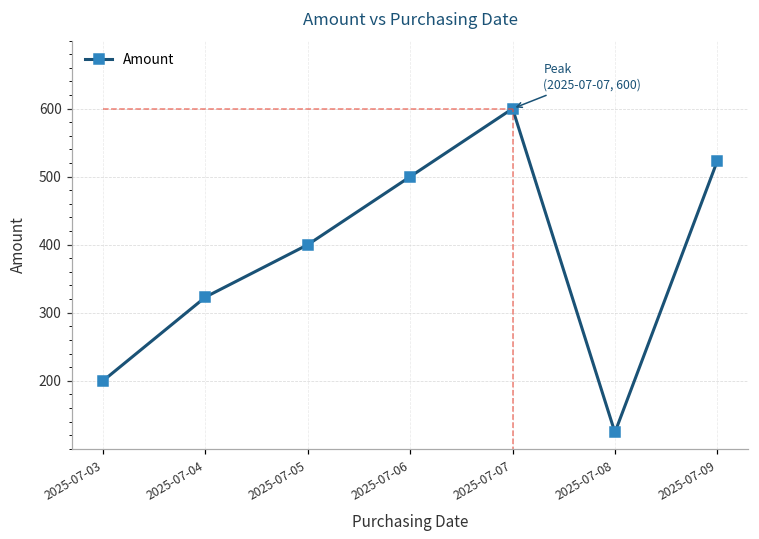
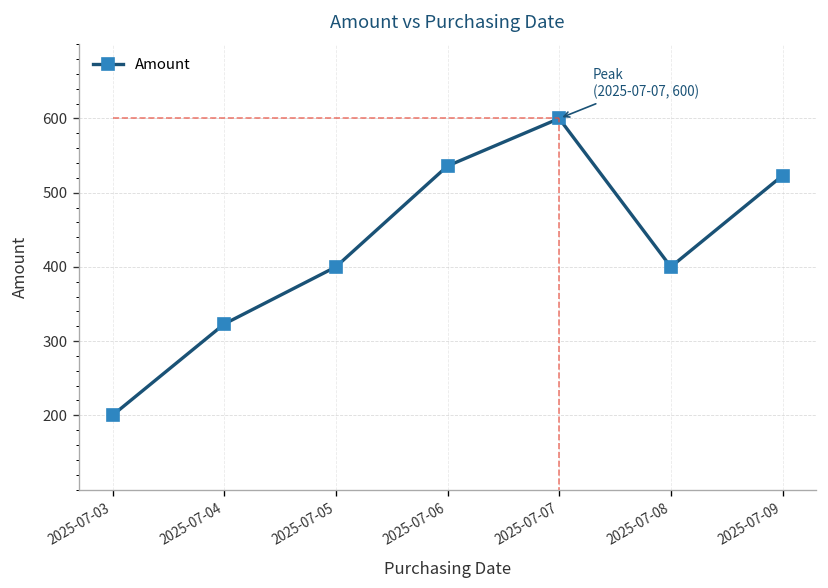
  {
    "Amount": {
      "2025-07-03": 200,
      "2025-07-04": 320,
      "2025-07-05": 400,
-     "2025-07-06": 500,
-     "2025-07-08": 120,
+     "2025-07-06": 540,
+     "2025-07-08": 400,
      "2025-07-09": 520
    }
  }
